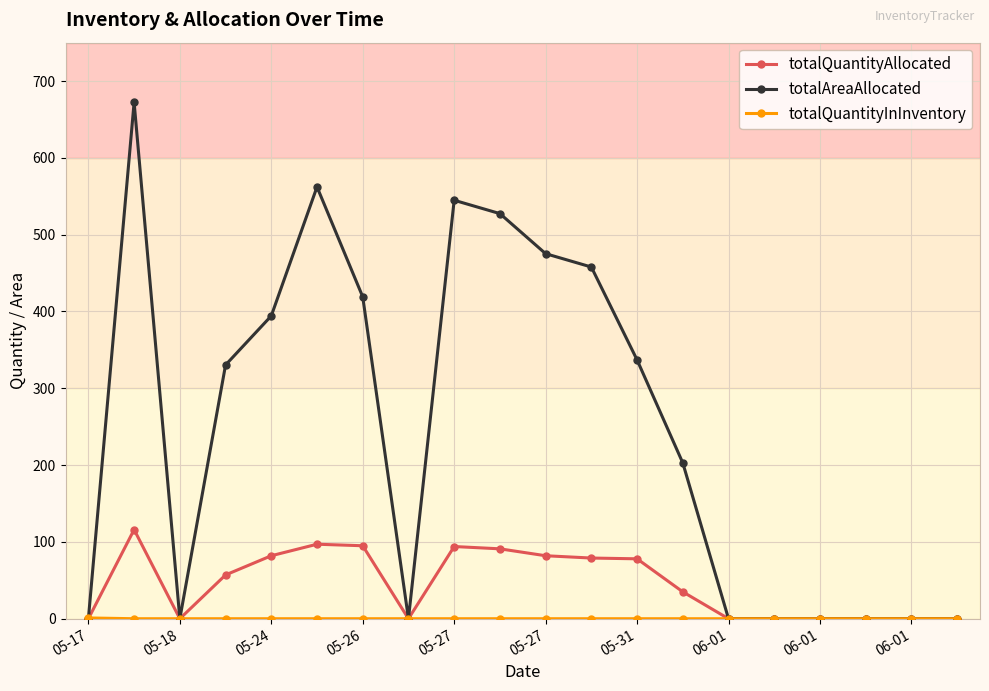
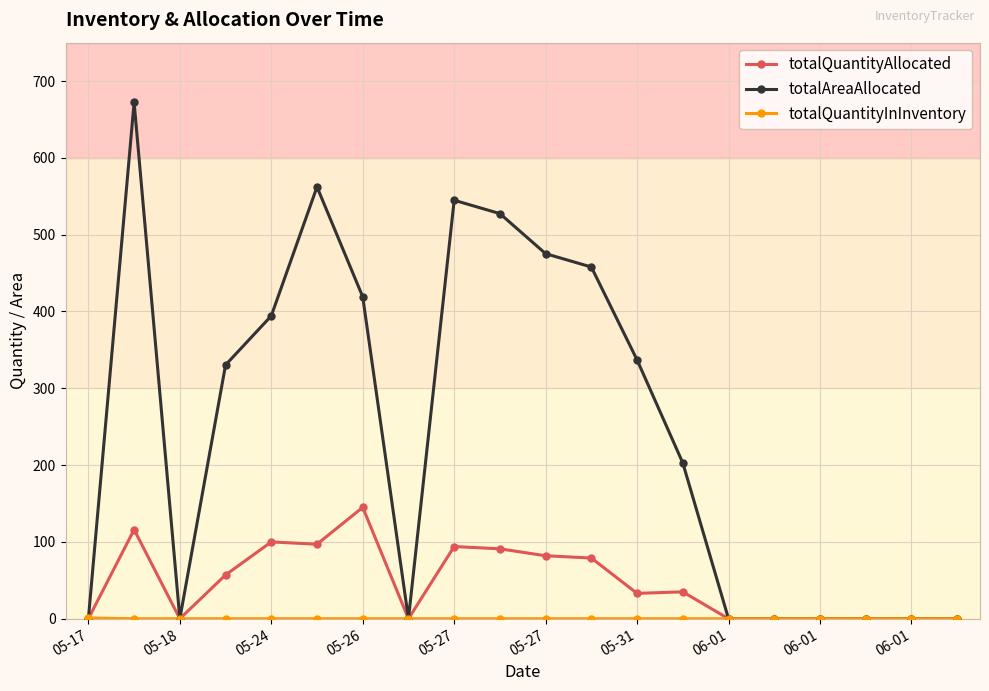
  {
    "totalQuantityAllocated": {
-     "05-24": 80,
-     "05-26": 100,
-     "05-31": 80
+     "05-24": 100,
+     "05-26": 150,
+     "05-31": 30
    },
    "totalAreaAllocated": {
      "05-24": 390,
      "05-26": 420,
      "05-31": 340
    },
    "totalQuantityInInventory": {
      "05-24": 0,
      "05-26": 0,
      "05-31": 0
    }
  }
